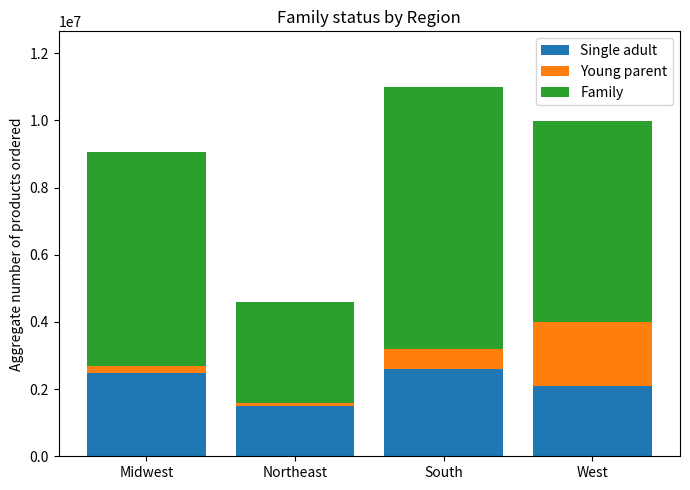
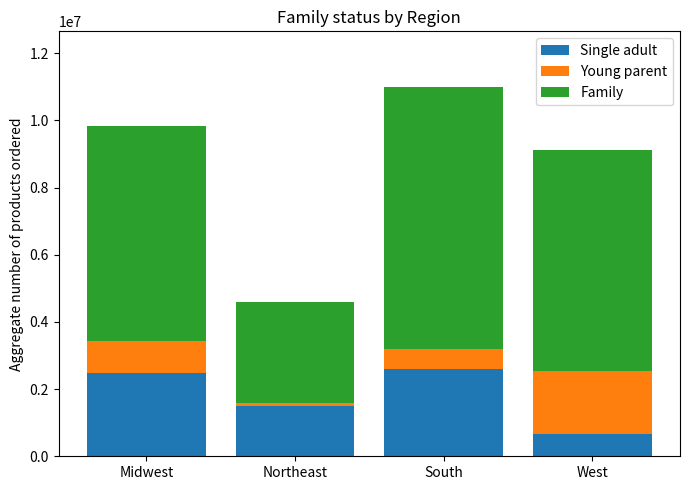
  {
    "Single adult": {
      "Midwest": 2500000,
      "Northeast": 1500000,
      "South": 2600000,
-     "West": 2100000
+     "West": 600000
    },
    "Young parent": {
-     "Midwest": 200000,
+     "Midwest": 1000000,
      "Northeast": 100000,
      "South": 600000,
      "West": 1900000
    },
    "Family": {
      "Midwest": 6400000,
      "Northeast": 3000000,
      "South": 7800000,
-     "West": 6000000
+     "West": 6600000
    }
  }
